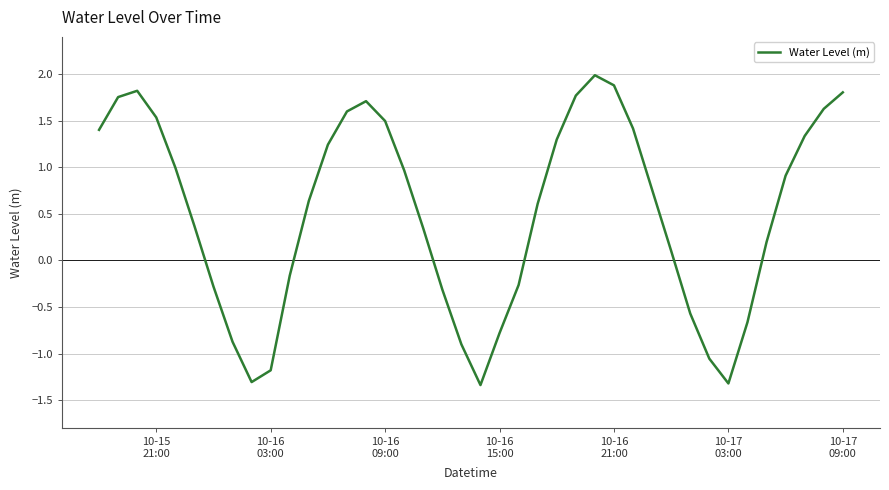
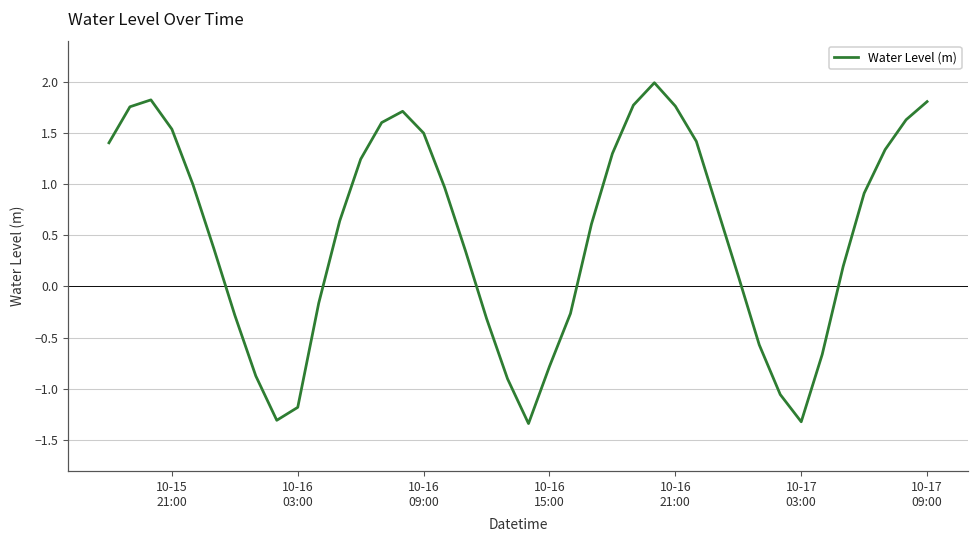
  {
    "10-15 21:00": 1.5,
    "10-16 03:00": -1.2,
    "10-16 09:00": 1.5,
    "10-16 15:00": -0.8,
-   "10-16 21:00": 1.9,
+   "10-16 21:00": 1.8,
    "10-17 03:00": -1.3,
    "10-17 09:00": 1.8
  }
